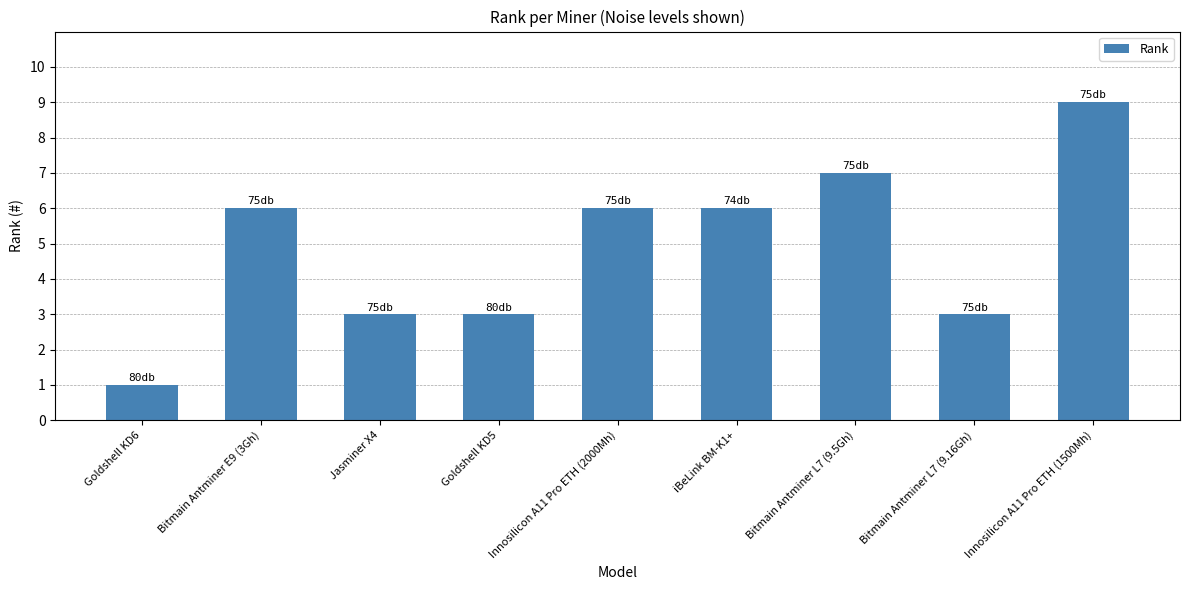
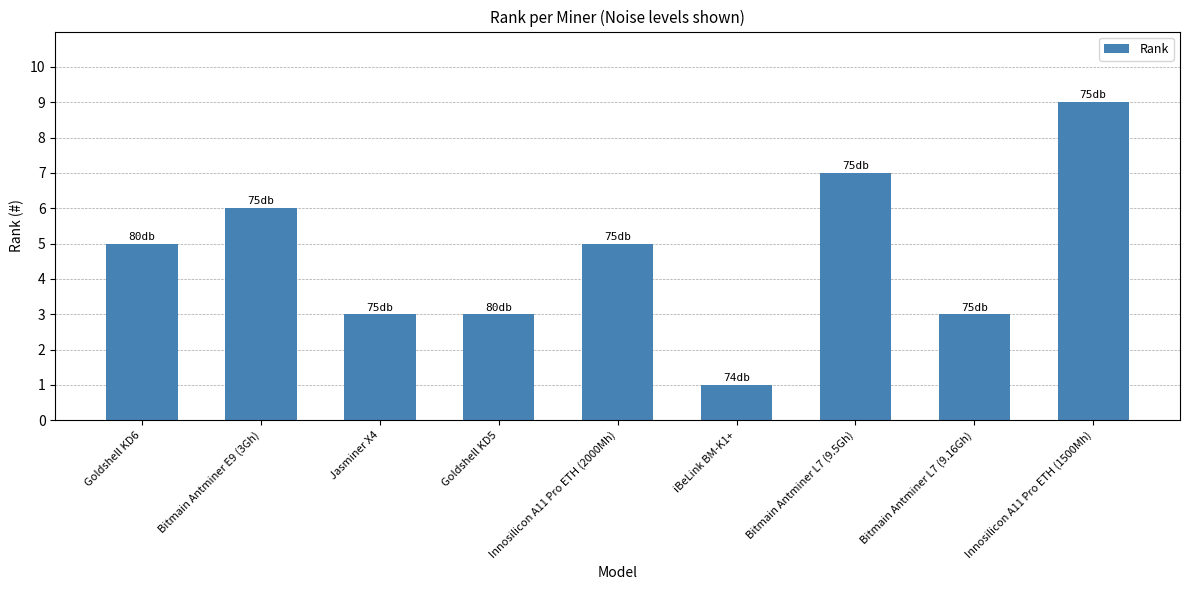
  {
-   "Goldshell KD6": 1,
-   "Innosilicon A11 Pro ETH (2000Mh)": 6,
-   "iBeLink BM-K1+": 6
+   "Goldshell KD6": 5,
+   "Innosilicon A11 Pro ETH (2000Mh)": 5,
+   "iBeLink BM-K1+": 1
  }
